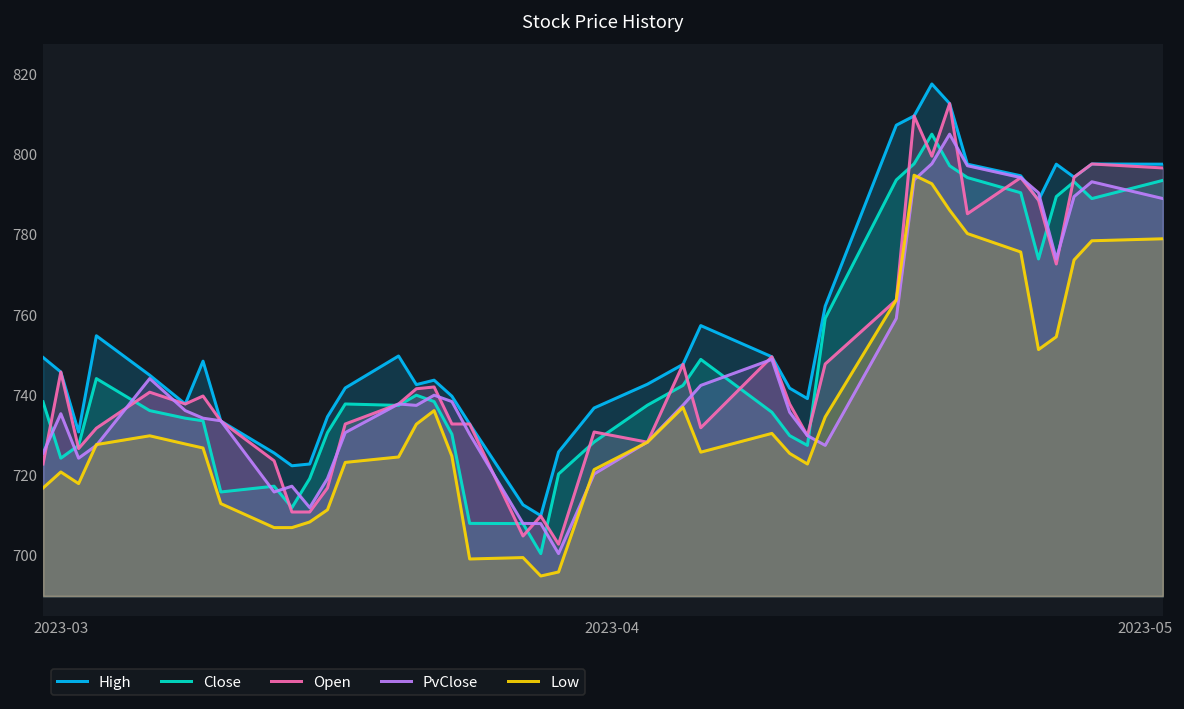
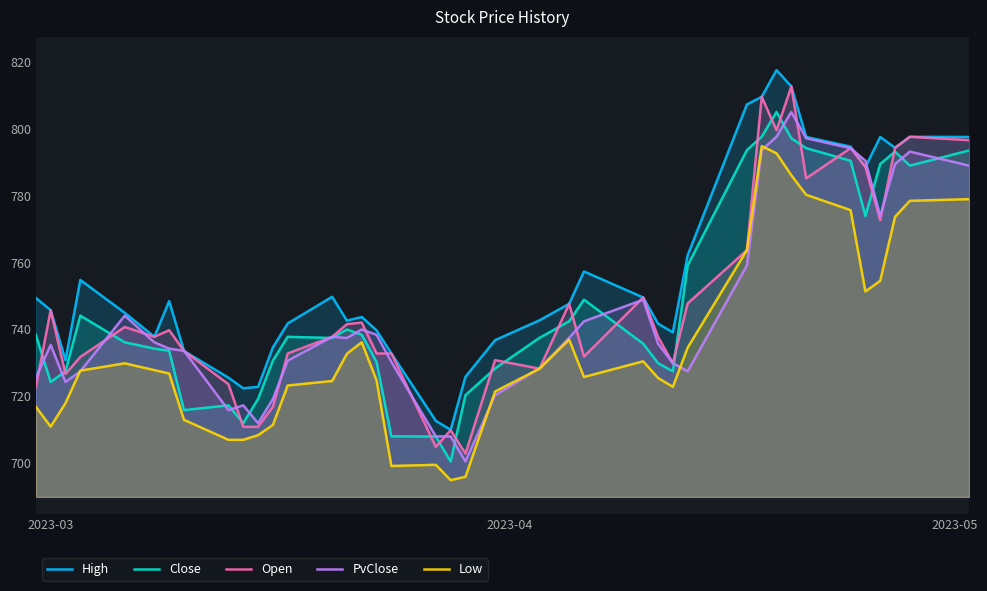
  {
    "Close": {
      "2023-03": 724
    },
    "PvClose": {
      "2023-03": 735
    },
    "Low": {
-     "2023-03": 721
+     "2023-03": 711
    }
  }
